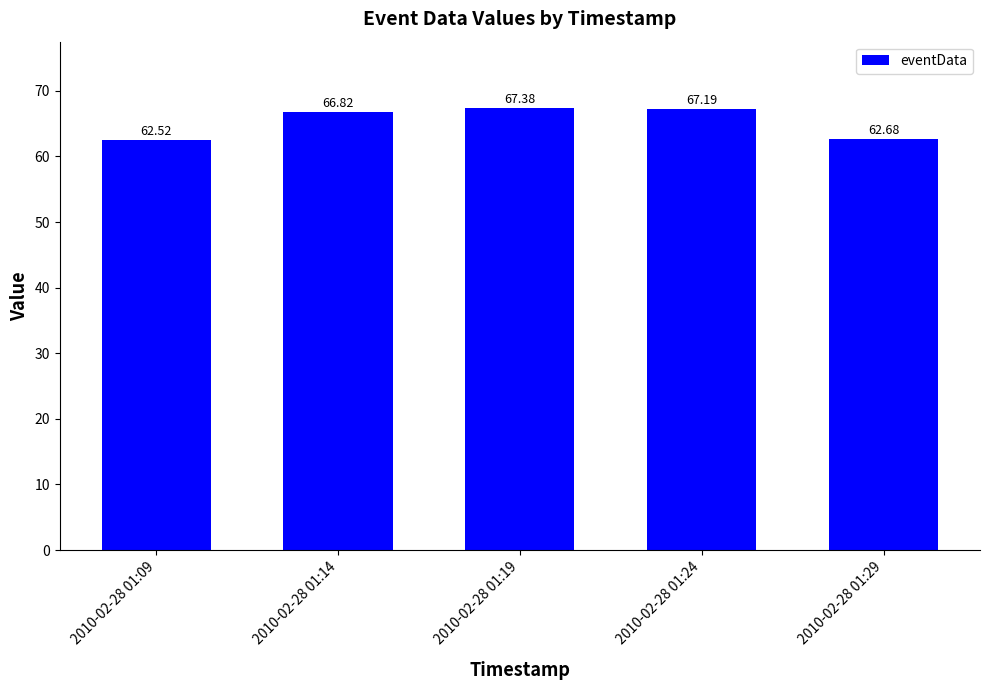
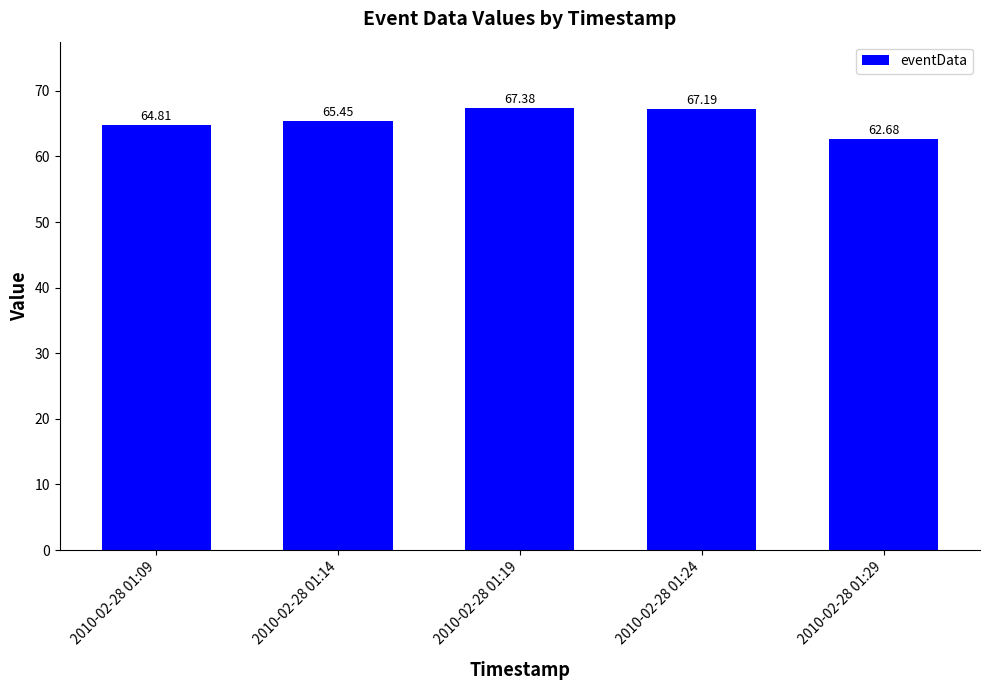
  {
-   "2010-02-28 01:09": 62.52,
-   "2010-02-28 01:14": 66.82,
+   "2010-02-28 01:09": 64.81,
+   "2010-02-28 01:14": 65.45,
    "2010-02-28 01:19": 67.38,
    "2010-02-28 01:24": 67.19,
    "2010-02-28 01:29": 62.68
  }
